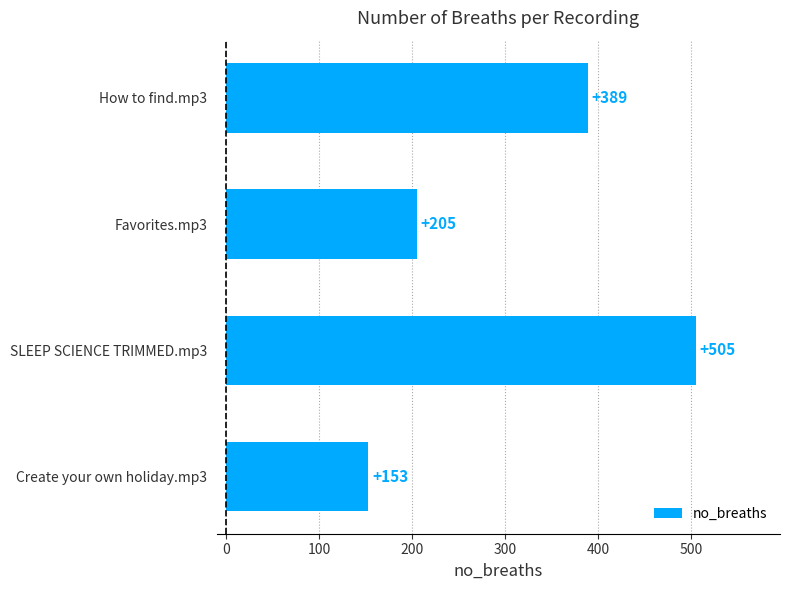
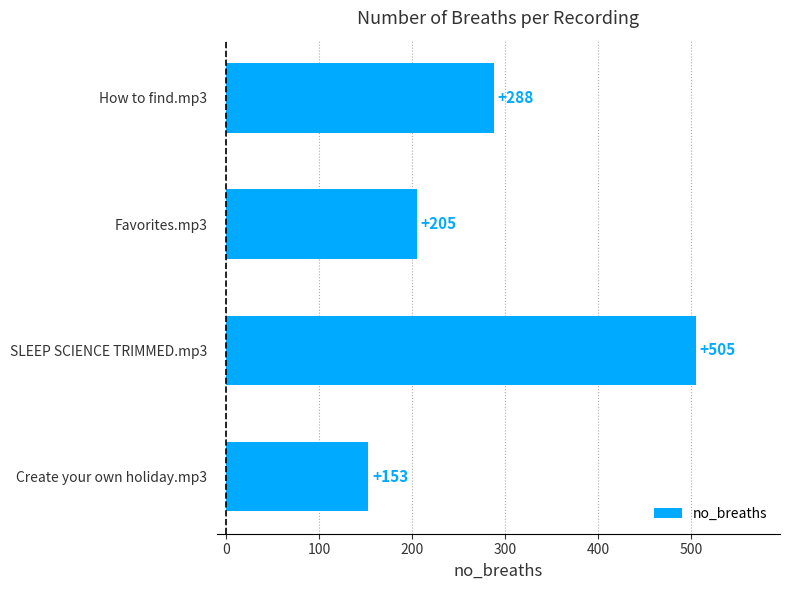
  {
-   "How to find.mp3": "+389",
+   "How to find.mp3": "+288",
    "Favorites.mp3": "+205",
    "SLEEP SCIENCE TRIMMED.mp3": "+505",
    "Create your own holiday.mp3": "+153"
  }
